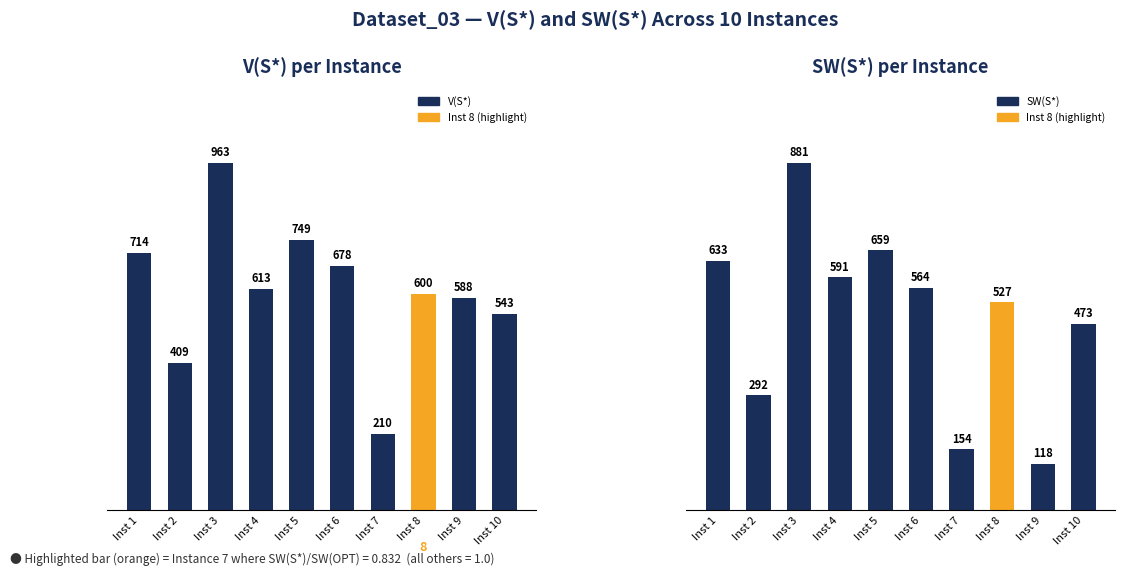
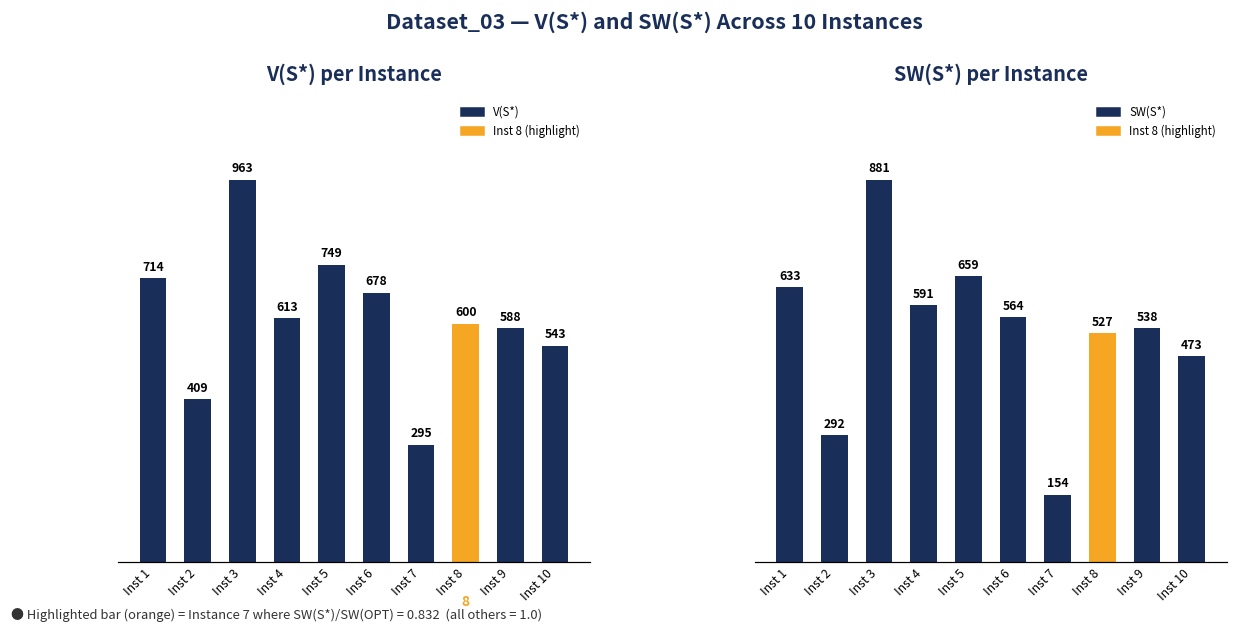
  {
    "V(S*) per Instance": {
      "Inst 1": 714,
      "Inst 2": 409,
      "Inst 3": 963,
      "Inst 4": 613,
      "Inst 5": 749,
      "Inst 6": 678,
-     "Inst 7": 210,
+     "Inst 7": 295,
      "Inst 8": 600,
      "Inst 9": 588,
      "Inst 10": 543
    },
    "SW(S*) per Instance": {
      "Inst 1": 633,
      "Inst 2": 292,
      "Inst 3": 881,
      "Inst 4": 591,
      "Inst 5": 659,
      "Inst 6": 564,
      "Inst 7": 154,
      "Inst 8": 527,
-     "Inst 9": 118,
+     "Inst 9": 538,
      "Inst 10": 473
    }
  }
